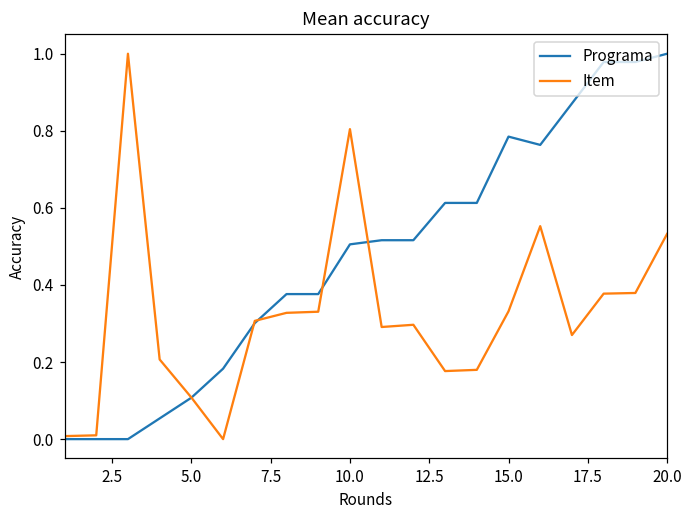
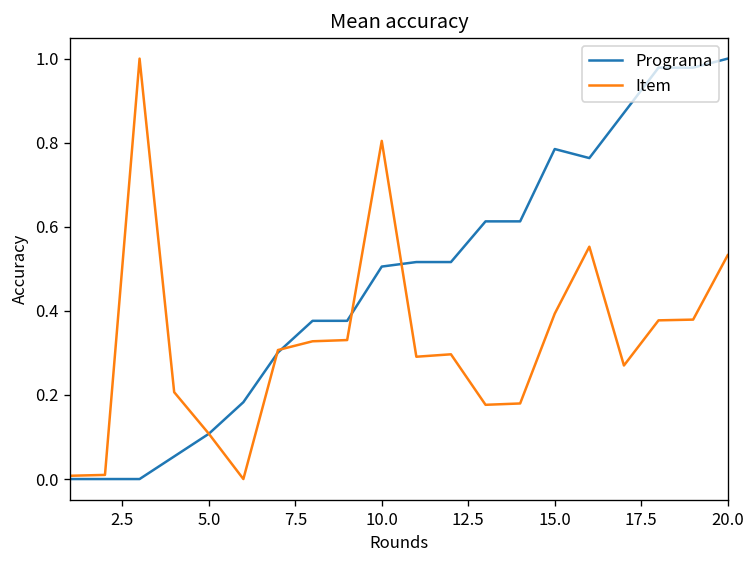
  {
    "Programa": {
      "10.0": 0.51,
      "15.0": 0.78,
      "20.0": 1.00
    },
    "Item": {
      "10.0": 0.80,
-     "15.0": 0.33,
+     "15.0": 0.39,
      "20.0": 0.53
    }
  }
